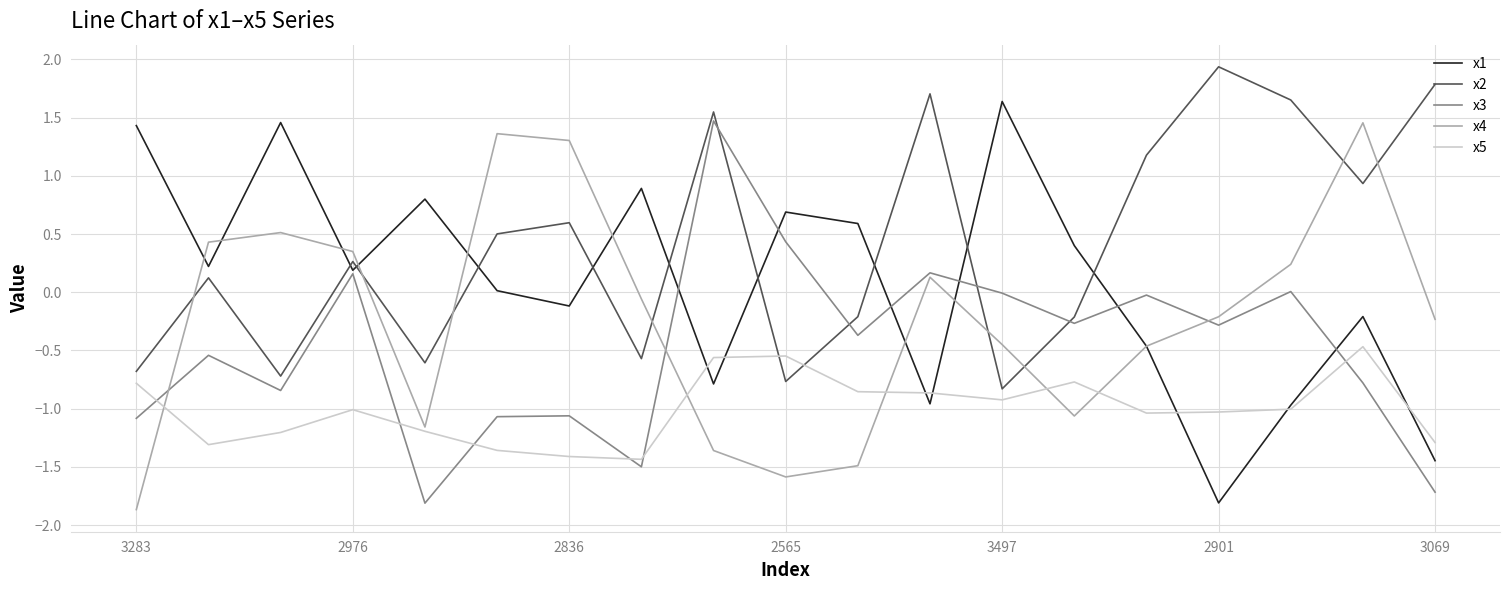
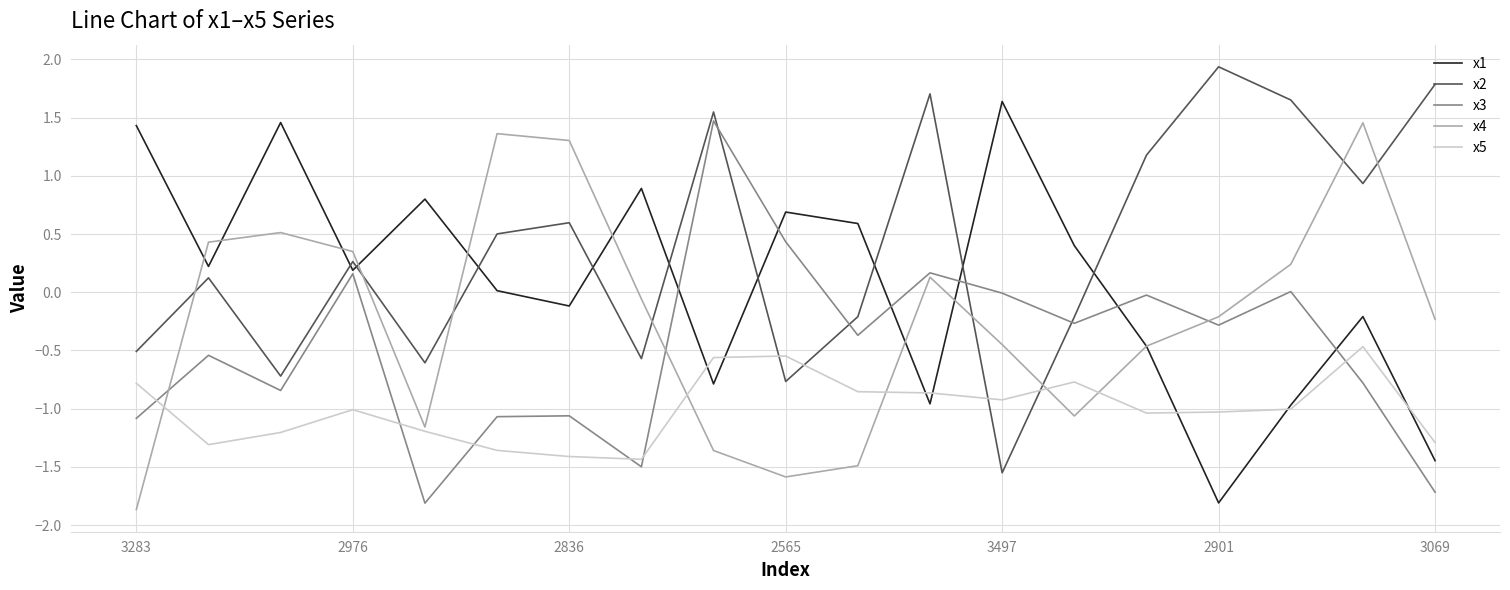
  {
    "x1": {
      "3283": 1.43,
      "2976": 0.19,
      "2836": -0.12,
      "2565": 0.69,
      "3497": 1.64,
      "2901": -1.81,
      "3069": -1.45
    },
    "x2": {
-     "3283": -0.68,
+     "3283": -0.51,
      "2976": 0.26,
      "2836": 0.60,
      "2565": -0.77,
-     "3497": -0.83,
+     "3497": -1.55,
      "2901": 1.94,
      "3069": 1.79
    }
  }
